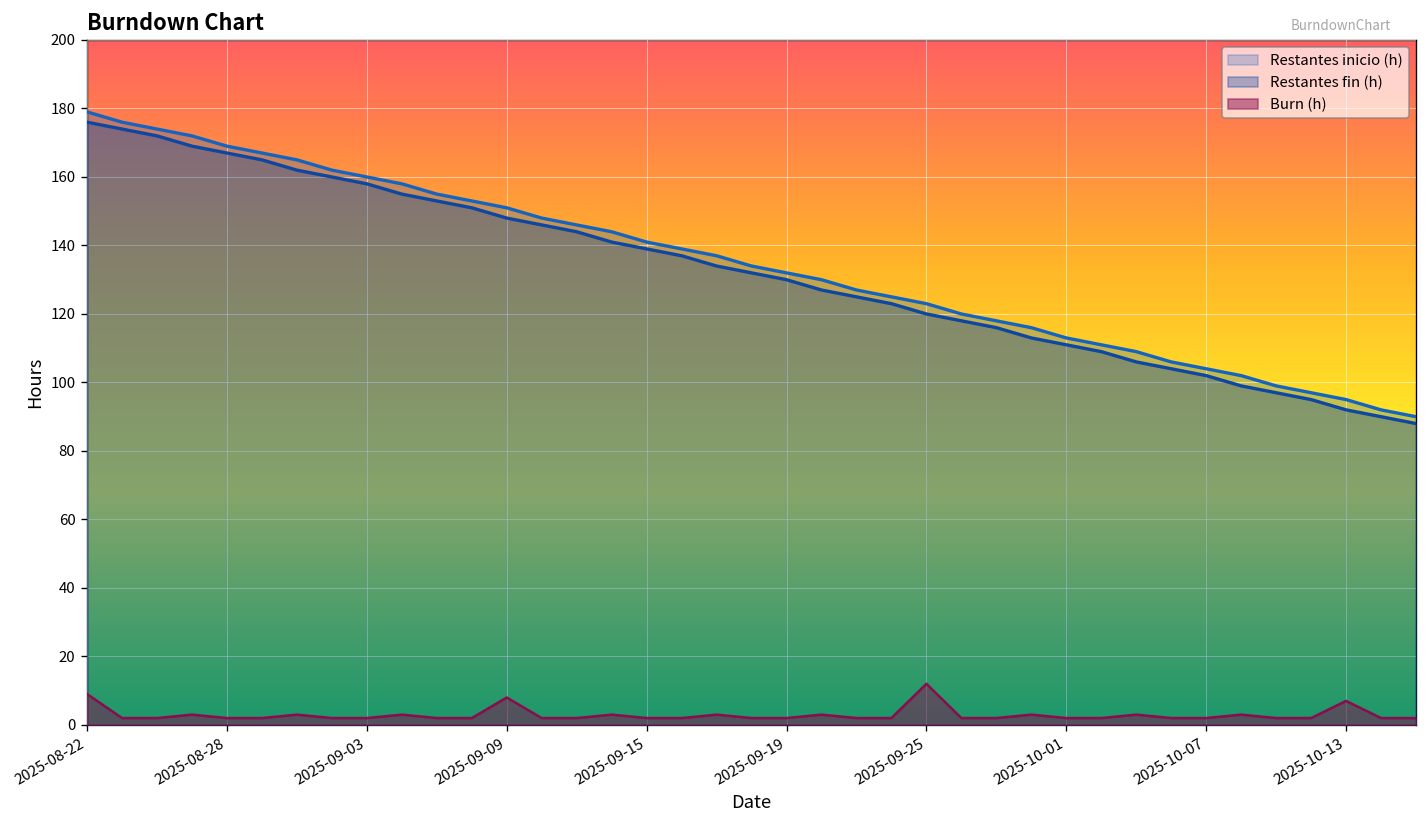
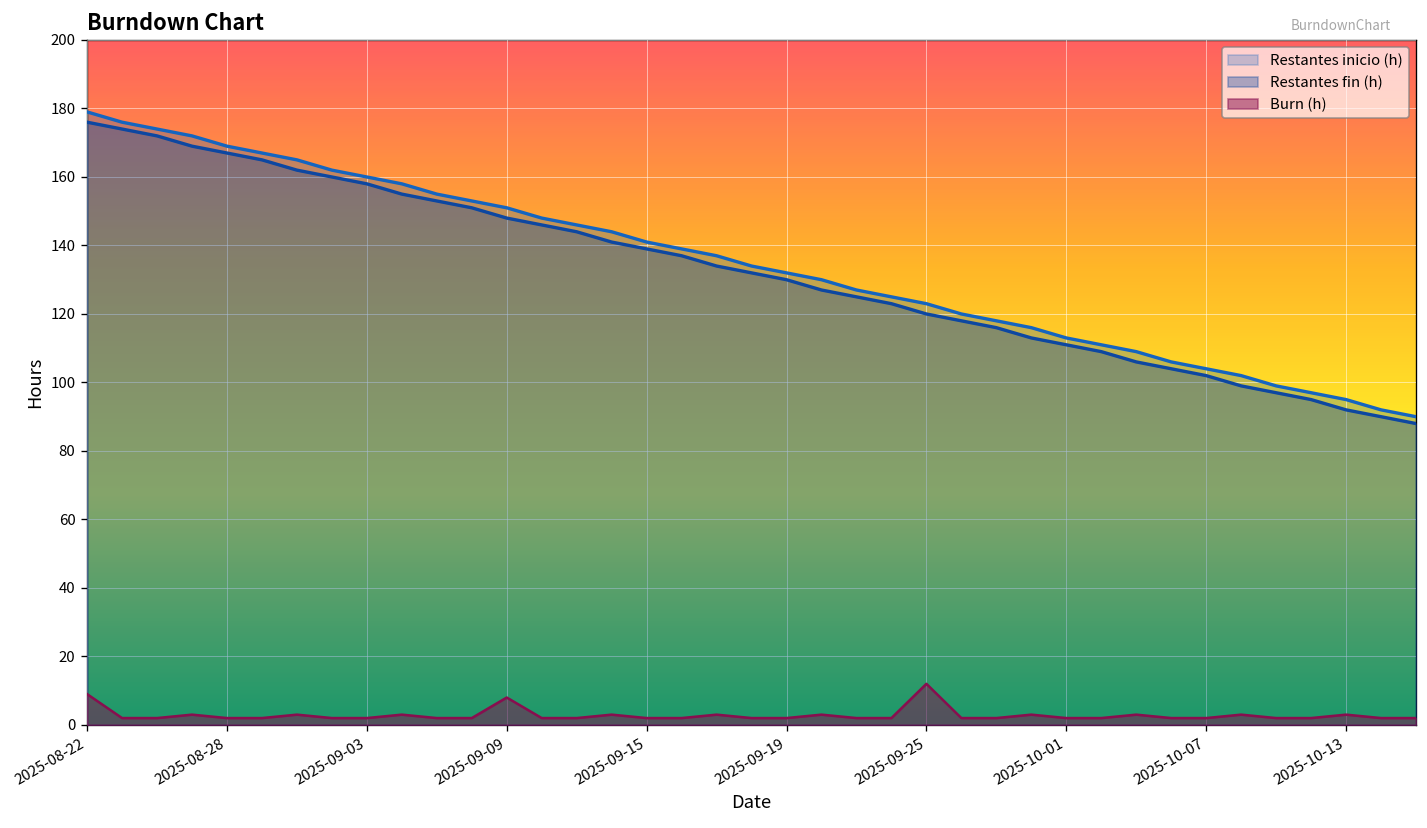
  {
    "Burn (h)": {
      "2025-08-22": 9,
      "2025-08-28": 2,
      "2025-09-03": 2,
      "2025-09-09": 8,
      "2025-09-15": 2,
      "2025-09-19": 2,
      "2025-09-25": 12,
      "2025-10-01": 2,
      "2025-10-07": 2,
-     "2025-10-13": 7
+     "2025-10-13": 3
    }
  }
